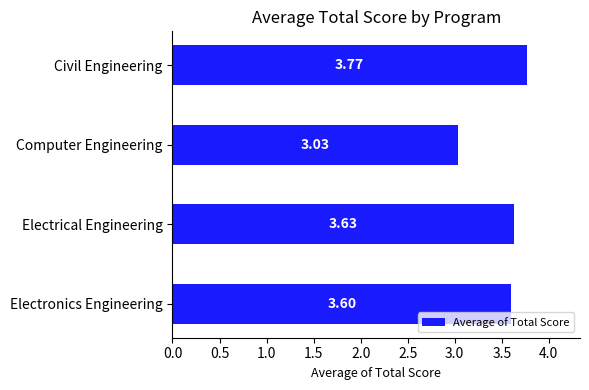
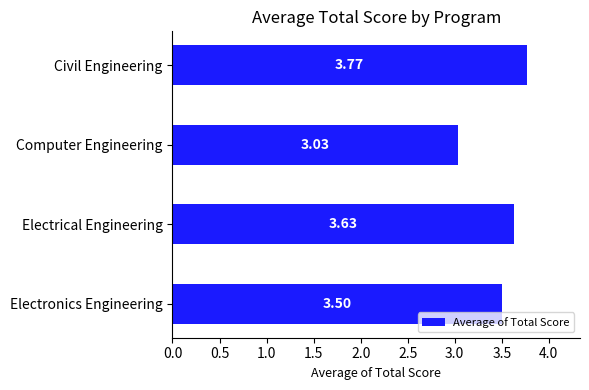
  {
    "Civil Engineering": 3.77,
    "Computer Engineering": 3.03,
    "Electrical Engineering": 3.63,
-   "Electronics Engineering": 3.60
+   "Electronics Engineering": 3.50
  }
